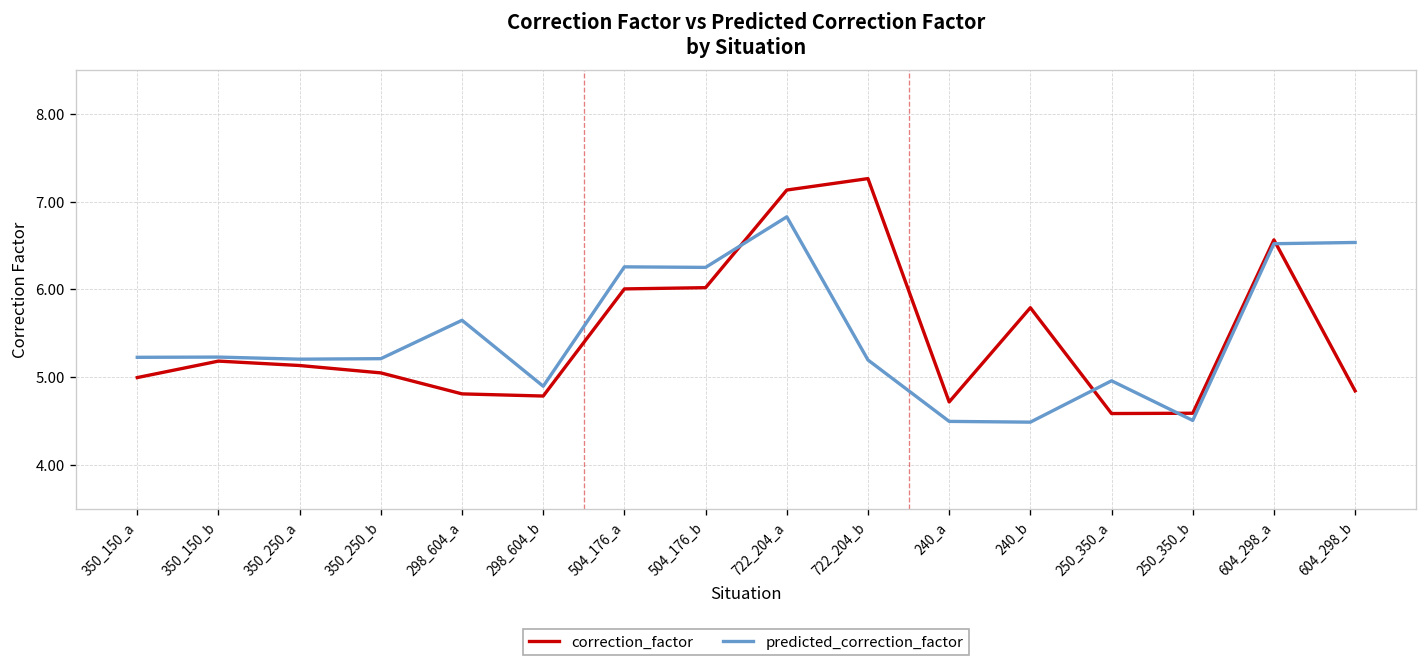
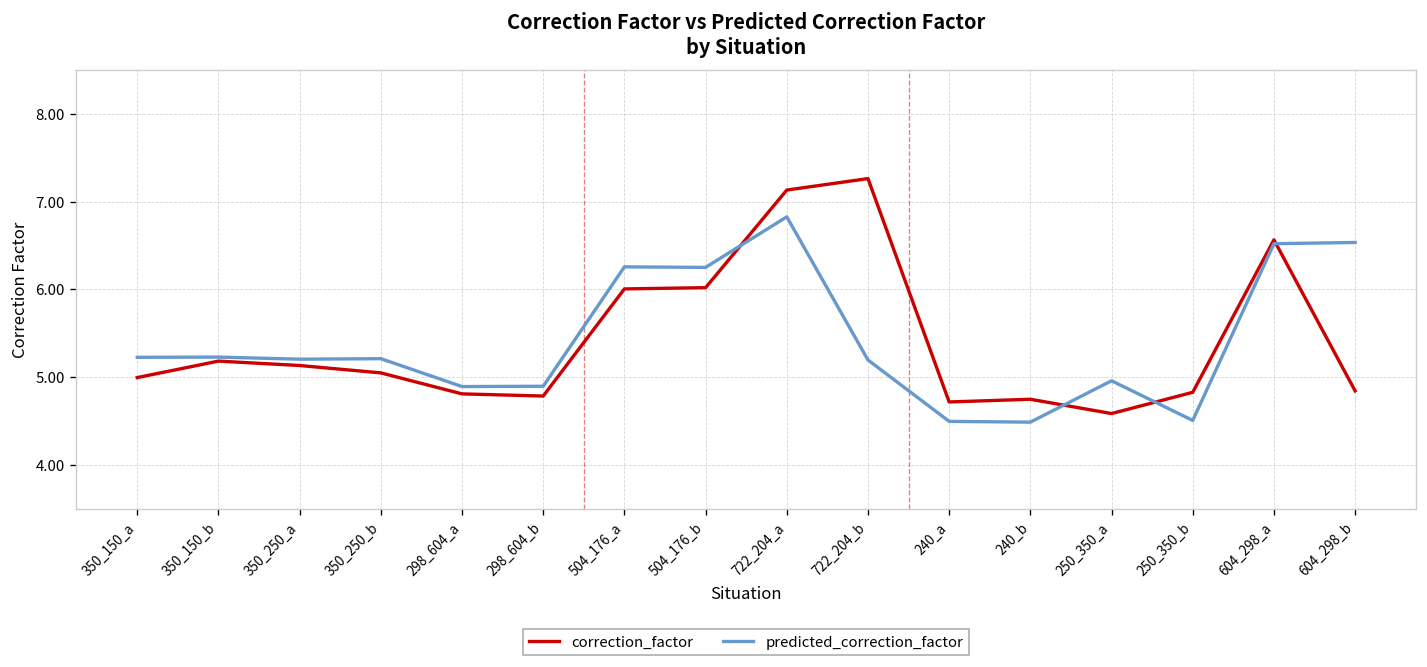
  {
    "correction_factor": {
      "350_150_a": 5.0,
      "350_150_b": 5.2,
      "350_250_a": 5.1,
      "350_250_b": 5.0,
      "298_604_a": 4.8,
      "298_604_b": 4.8,
      "504_176_a": 6.0,
      "504_176_b": 6.0,
      "722_204_a": 7.1,
      "722_204_b": 7.3,
      "240_a": 4.7,
-     "240_b": 5.8,
+     "240_b": 4.7,
      "250_350_a": 4.6,
-     "250_350_b": 4.6,
+     "250_350_b": 4.8,
      "604_298_a": 6.6,
      "604_298_b": 4.8
    },
    "predicted_correction_factor": {
      "350_150_a": 5.2,
      "350_150_b": 5.2,
      "350_250_a": 5.2,
      "350_250_b": 5.2,
-     "298_604_a": 5.6,
+     "298_604_a": 4.9,
      "298_604_b": 4.9,
      "504_176_a": 6.3,
      "504_176_b": 6.2,
      "722_204_a": 6.8,
      "722_204_b": 5.2,
      "240_a": 4.5,
      "240_b": 4.5,
      "250_350_a": 5.0,
      "250_350_b": 4.5,
      "604_298_a": 6.5,
      "604_298_b": 6.5
    }
  }
